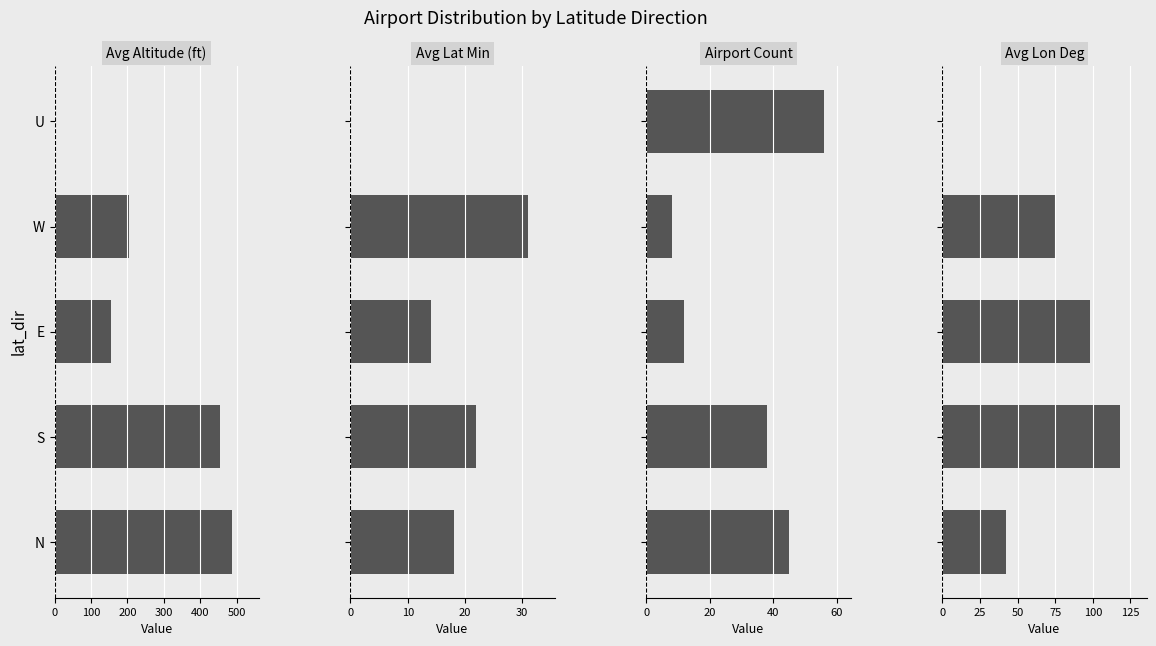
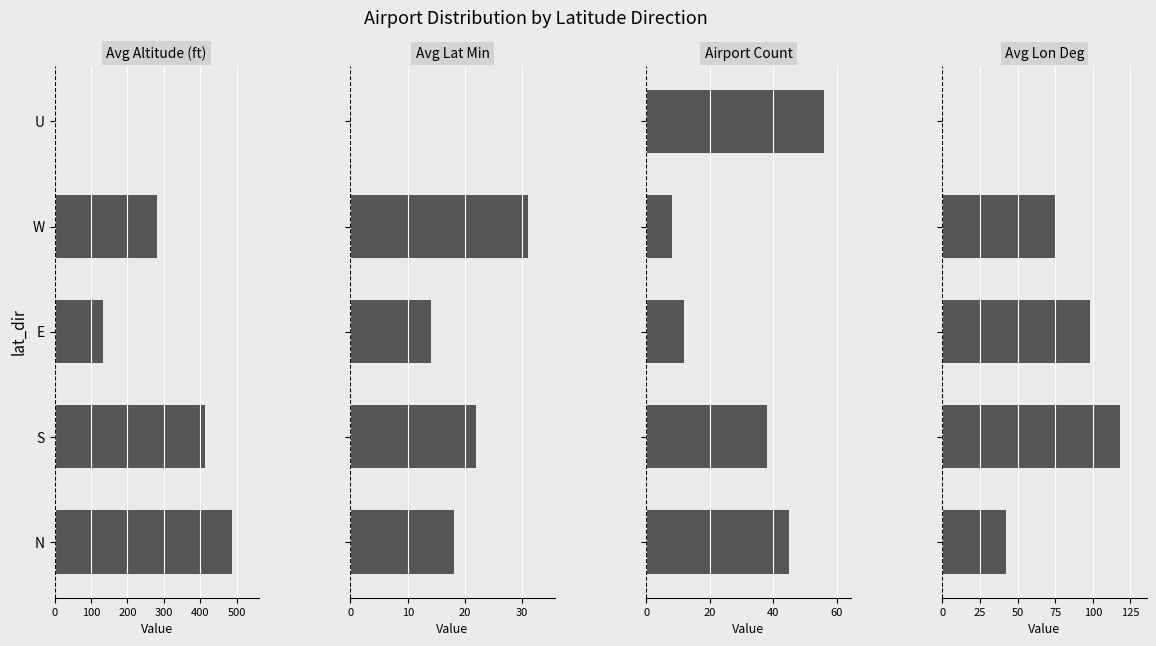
  {
    "Avg Altitude (ft)": {
      "U": 0,
-     "W": 200,
-     "E": 160,
-     "S": 460,
+     "W": 280,
+     "E": 130,
+     "S": 410,
      "N": 490
    }
  }
